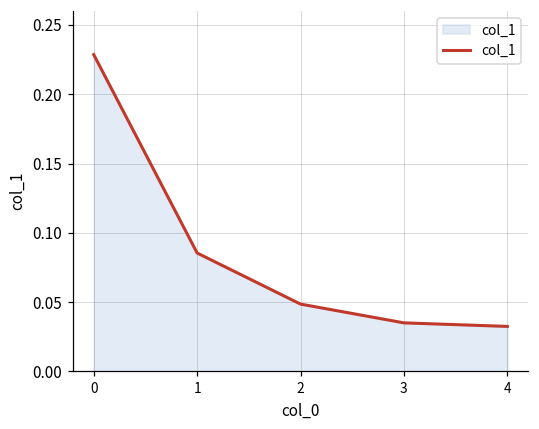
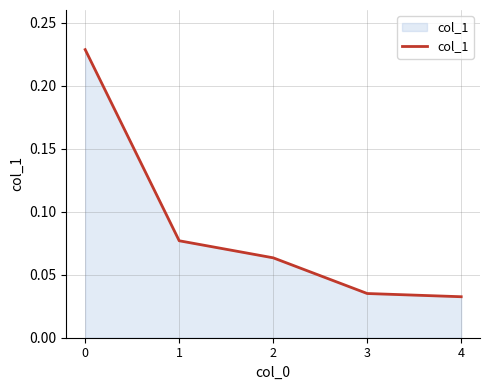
  {
    "0": 0.229,
-   "1": 0.085,
-   "2": 0.049,
+   "1": 0.077,
+   "2": 0.063,
    "3": 0.035,
    "4": 0.033
  }
